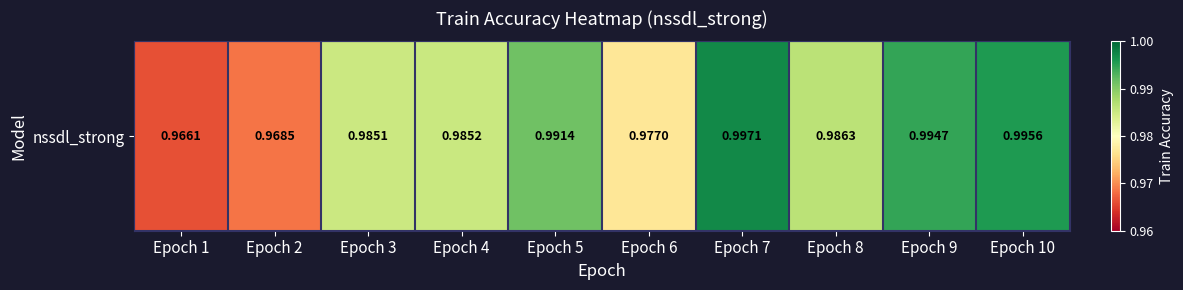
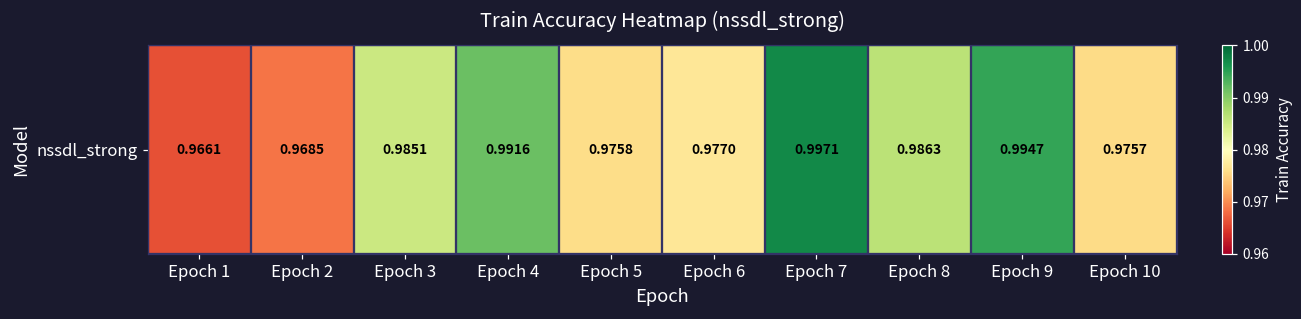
  {
    "nssdl_strong": {
      "Epoch 1": 0.9661,
      "Epoch 2": 0.9685,
      "Epoch 3": 0.9851,
-     "Epoch 4": 0.9852,
-     "Epoch 5": 0.9914,
+     "Epoch 4": 0.9916,
+     "Epoch 5": 0.9758,
      "Epoch 6": 0.9770,
      "Epoch 7": 0.9971,
      "Epoch 8": 0.9863,
      "Epoch 9": 0.9947,
-     "Epoch 10": 0.9956
+     "Epoch 10": 0.9757
    }
  }
